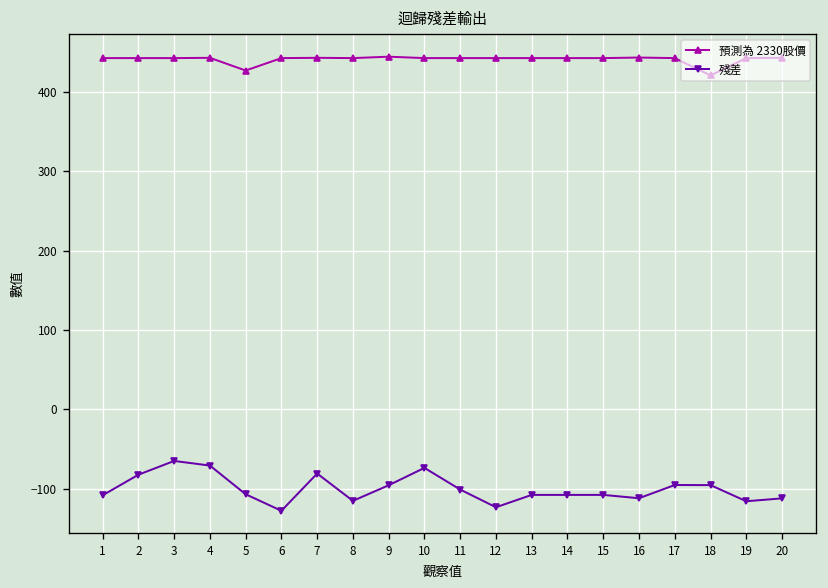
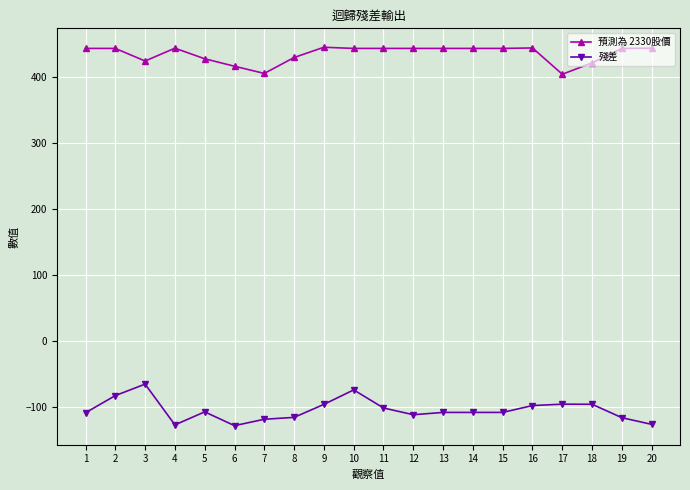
  {
    "預測為 2330股價": {
      "1": 440,
      "2": 440,
-     "3": 440,
+     "3": 420,
      "4": 440,
      "5": 430,
-     "6": 440,
-     "7": 440,
-     "8": 440,
+     "6": 420,
+     "7": 400,
+     "8": 430,
      "9": 440,
      "10": 440,
      "11": 440,
      "12": 440,
      "13": 440,
      "14": 440,
      "15": 440,
      "16": 440,
-     "17": 440
+     "17": 400
    },
    "殘差": {
      "1": -110,
      "2": -80,
      "3": -60,
-     "4": -70,
+     "4": -130,
      "5": -110,
      "6": -130,
-     "7": -80,
+     "7": -120,
      "8": -120,
      "9": -100,
      "10": -70,
      "11": -100,
-     "12": -120,
+     "12": -110,
      "13": -110,
      "14": -110,
      "15": -110,
-     "16": -110,
+     "16": -100,
      "17": -100,
      "18": -100,
      "19": -120,
-     "20": -110
+     "20": -130
    }
  }
